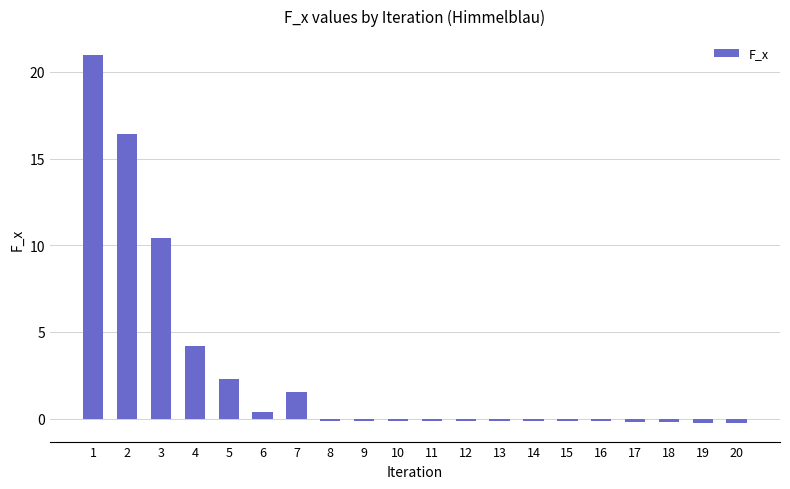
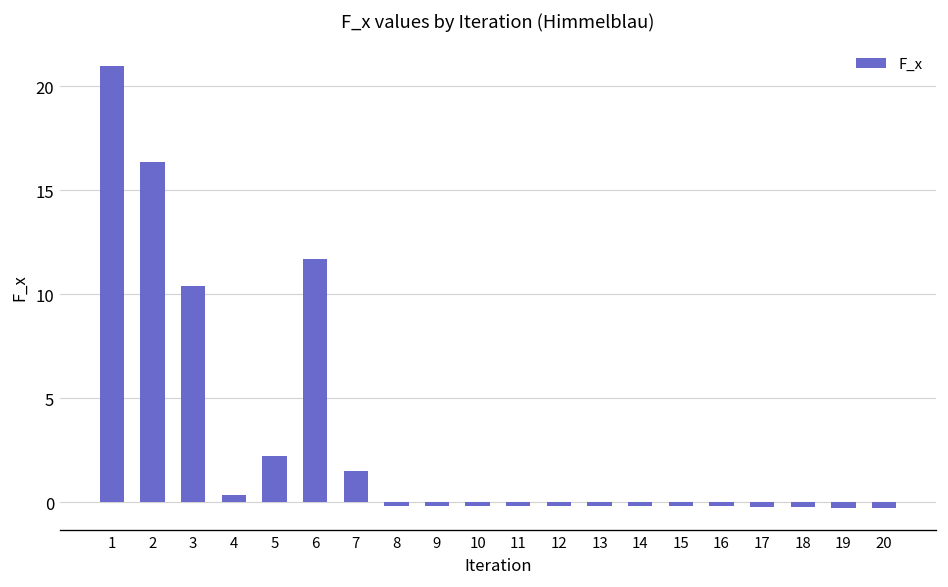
  {
    "1": 21.0,
    "2": 16.4,
    "3": 10.4,
-   "4": 4.2,
+   "4": 0.4,
    "5": 2.3,
-   "6": 0.4,
+   "6": 11.7,
    "7": 1.5,
    "8": -0.1,
    "9": -0.2,
    "10": -0.2,
    "11": -0.2,
    "12": -0.2,
    "13": -0.2,
    "14": -0.2,
    "15": -0.2,
    "16": -0.2,
    "17": -0.2,
    "18": -0.2,
    "19": -0.3,
    "20": -0.3
  }
